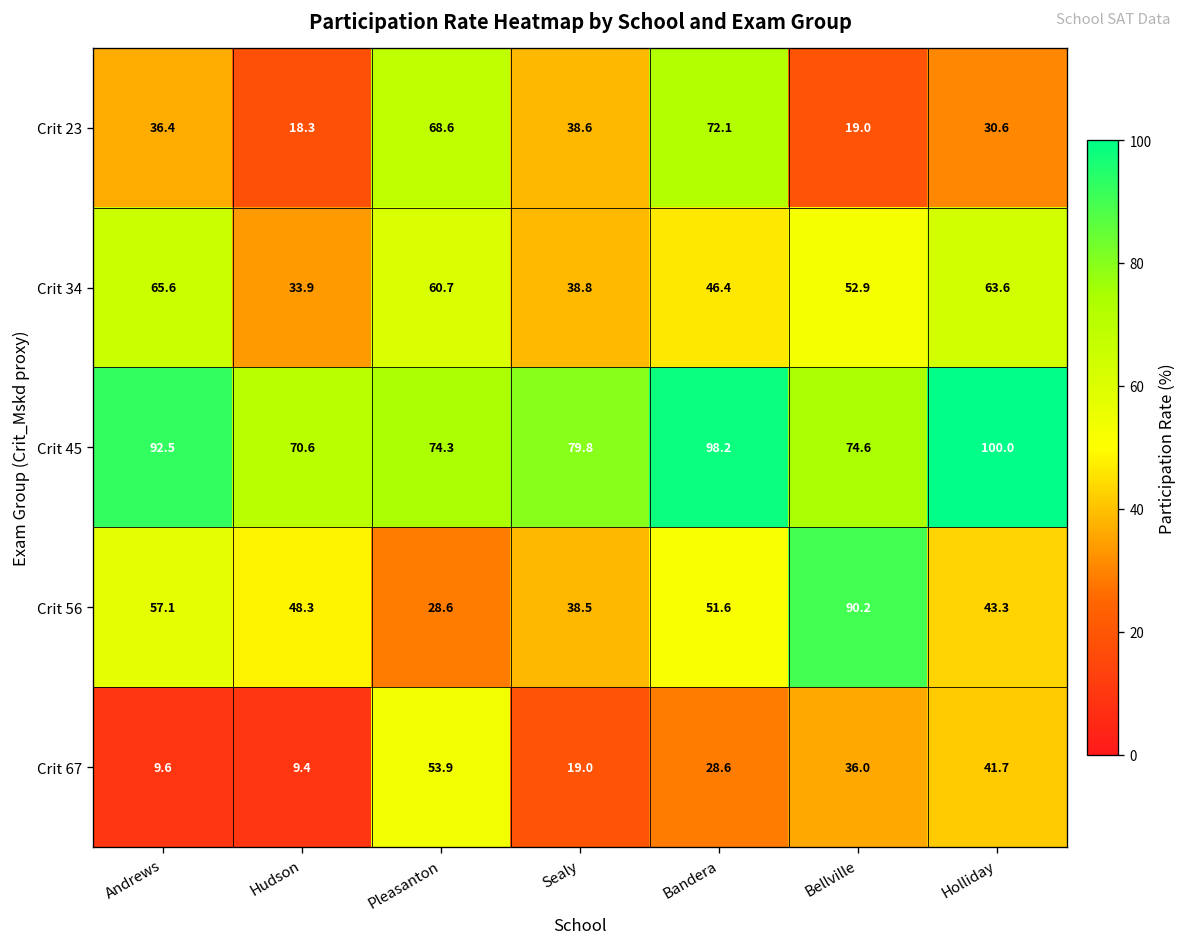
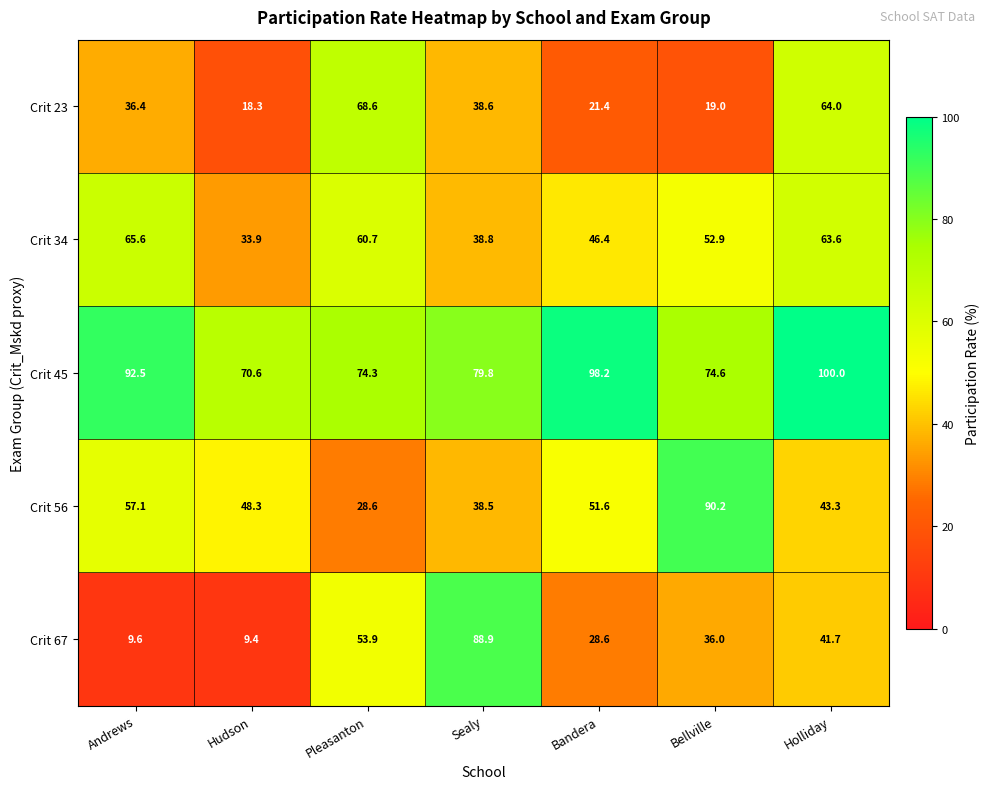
  {
    "Crit 23": {
      "Andrews": 36.4,
      "Hudson": 18.3,
      "Pleasanton": 68.6,
      "Sealy": 38.6,
-     "Bandera": 72.1,
+     "Bandera": 21.4,
      "Bellville": 19.0,
-     "Holliday": 30.6
+     "Holliday": 64.0
    },
    "Crit 34": {
      "Andrews": 65.6,
      "Hudson": 33.9,
      "Pleasanton": 60.7,
      "Sealy": 38.8,
      "Bandera": 46.4,
      "Bellville": 52.9,
      "Holliday": 63.6
    },
    "Crit 45": {
      "Andrews": 92.5,
      "Hudson": 70.6,
      "Pleasanton": 74.3,
      "Sealy": 79.8,
      "Bandera": 98.2,
      "Bellville": 74.6,
      "Holliday": 100.0
    },
    "Crit 56": {
      "Andrews": 57.1,
      "Hudson": 48.3,
      "Pleasanton": 28.6,
      "Sealy": 38.5,
      "Bandera": 51.6,
      "Bellville": 90.2,
      "Holliday": 43.3
    },
    "Crit 67": {
      "Andrews": 9.6,
      "Hudson": 9.4,
      "Pleasanton": 53.9,
-     "Sealy": 19.0,
+     "Sealy": 88.9,
      "Bandera": 28.6,
      "Bellville": 36.0,
      "Holliday": 41.7
    }
  }
